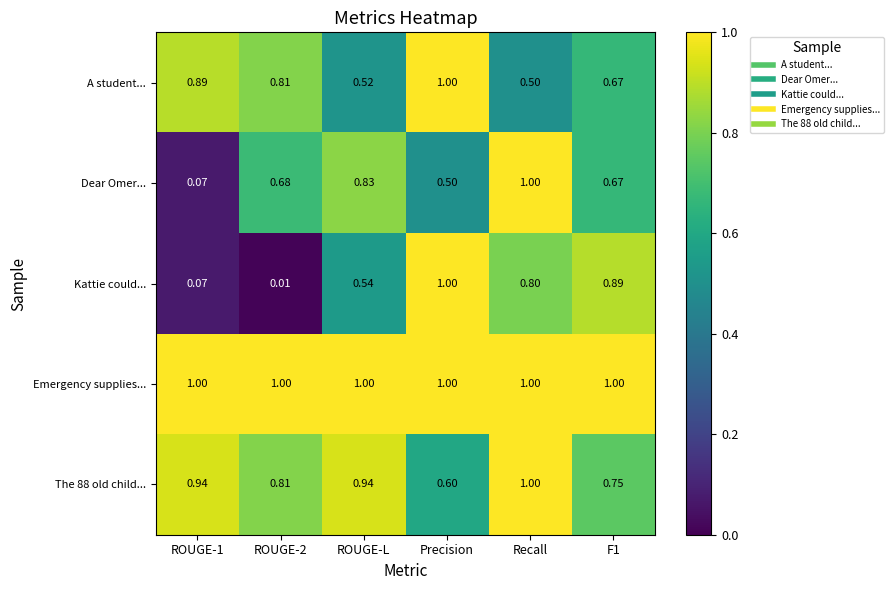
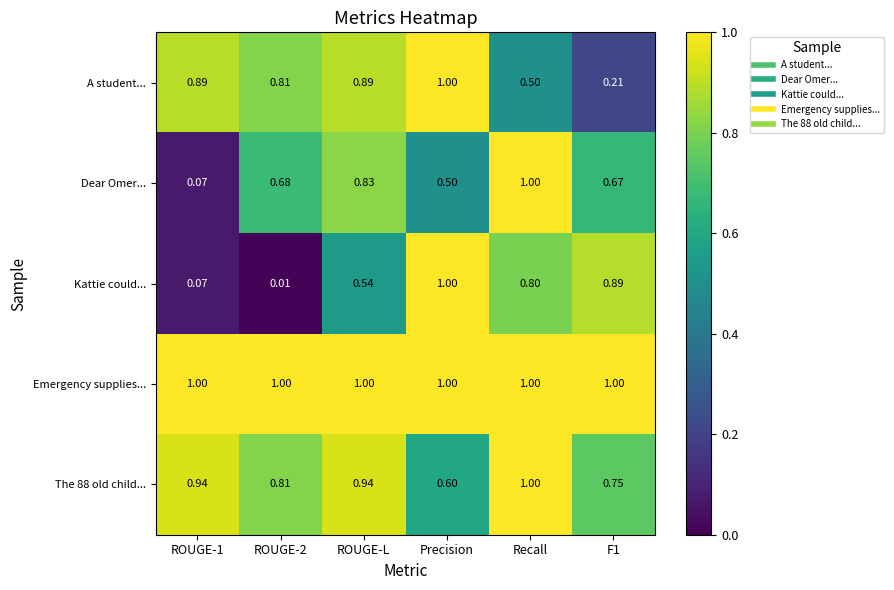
  {
    "A student...": {
      "ROUGE-1": 0.89,
      "ROUGE-2": 0.81,
-     "ROUGE-L": 0.52,
+     "ROUGE-L": 0.89,
      "Precision": 1.00,
      "Recall": 0.50,
-     "F1": 0.67
+     "F1": 0.21
    },
    "Dear Omer...": {
      "ROUGE-1": 0.07,
      "ROUGE-2": 0.68,
      "ROUGE-L": 0.83,
      "Precision": 0.50,
      "Recall": 1.00,
      "F1": 0.67
    },
    "Kattie could...": {
      "ROUGE-1": 0.07,
      "ROUGE-2": 0.01,
      "ROUGE-L": 0.54,
      "Precision": 1.00,
      "Recall": 0.80,
      "F1": 0.89
    },
    "Emergency supplies...": {
      "ROUGE-1": 1.00,
      "ROUGE-2": 1.00,
      "ROUGE-L": 1.00,
      "Precision": 1.00,
      "Recall": 1.00,
      "F1": 1.00
    },
    "The 88 old child...": {
      "ROUGE-1": 0.94,
      "ROUGE-2": 0.81,
      "ROUGE-L": 0.94,
      "Precision": 0.60,
      "Recall": 1.00,
      "F1": 0.75
    }
  }
